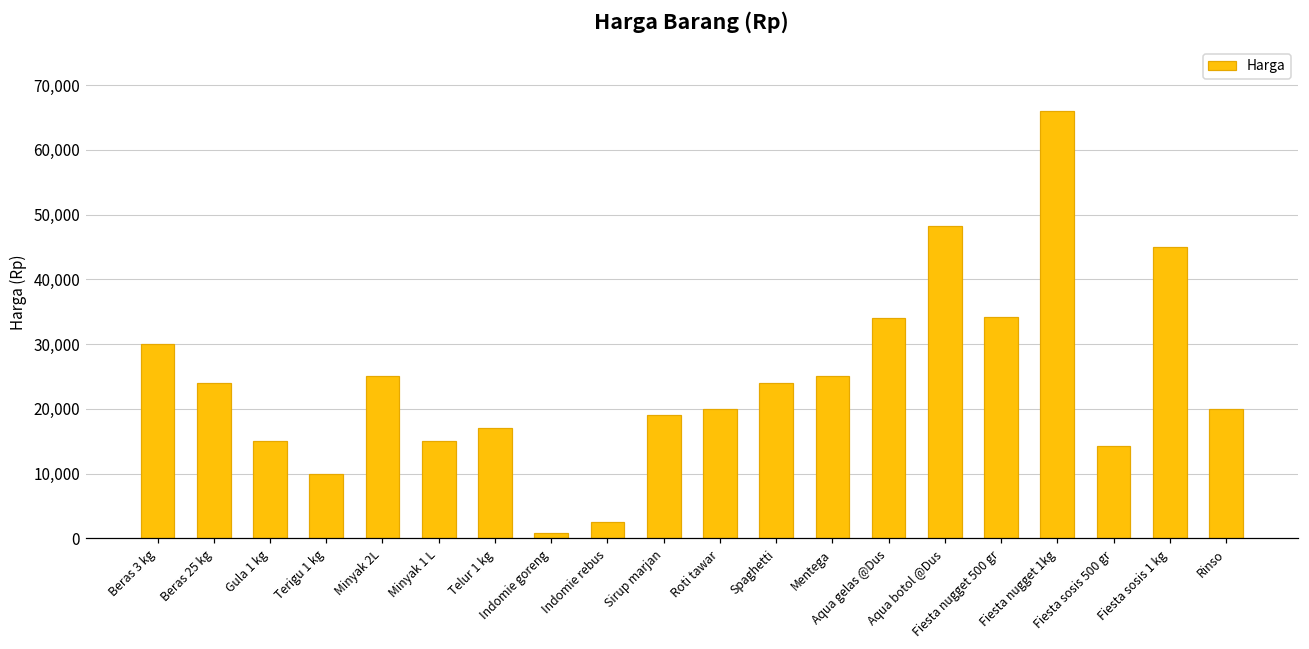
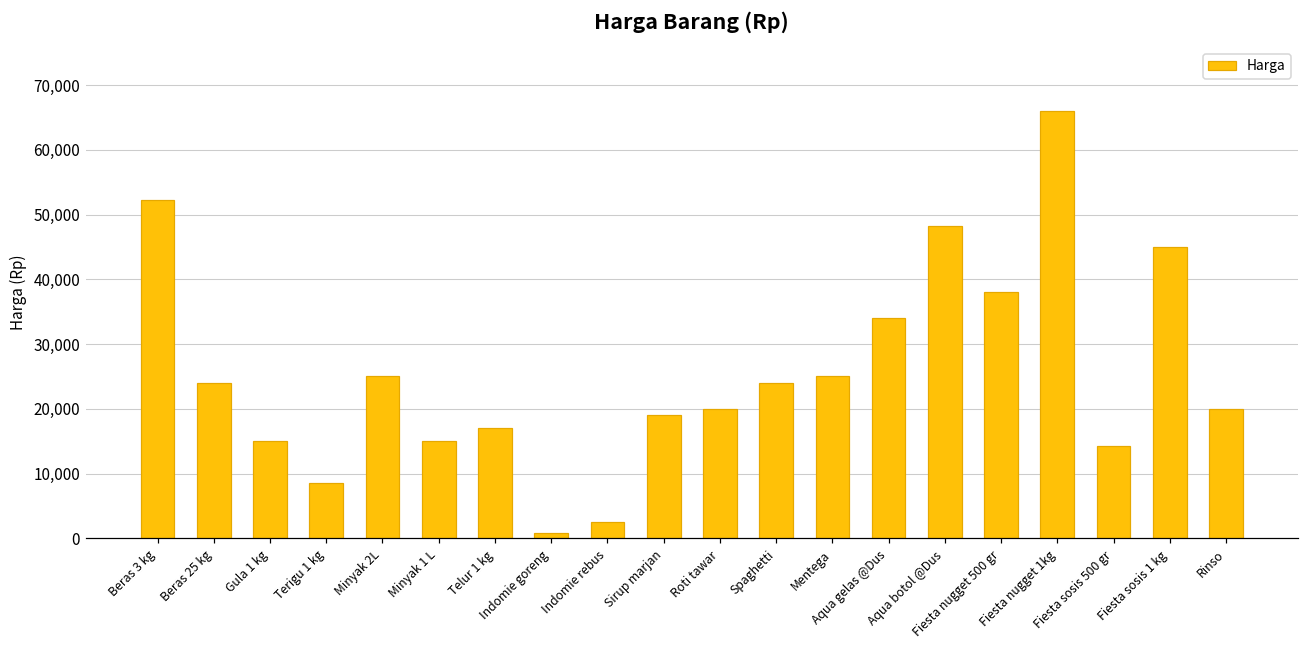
  {
-   "Beras 3 kg": "30,000",
+   "Beras 3 kg": "52,000",
    "Beras 25 kg": "24,000",
    "Gula 1 kg": "15,000",
-   "Terigu 1 kg": "10,000",
+   "Terigu 1 kg": "9,000",
    "Minyak 2L": "25,000",
    "Minyak 1 L": "15,000",
    "Telur 1 kg": "17,000",
    "Indomie goreng": "1,000",
    "Indomie rebus": "3,000",
    "Sirup marjan": "19,000",
    "Roti tawar": "20,000",
    "Spaghetti": "24,000",
    "Mentega": "25,000",
    "Aqua gelas @Dus": "34,000",
    "Aqua botol @Dus": "48,000",
-   "Fiesta nugget 500 gr": "34,000",
+   "Fiesta nugget 500 gr": "38,000",
    "Fiesta nugget 1kg": "66,000",
    "Fiesta sosis 500 gr": "14,000",
    "Fiesta sosis 1 kg": "45,000",
    "Rinso": "20,000"
  }
